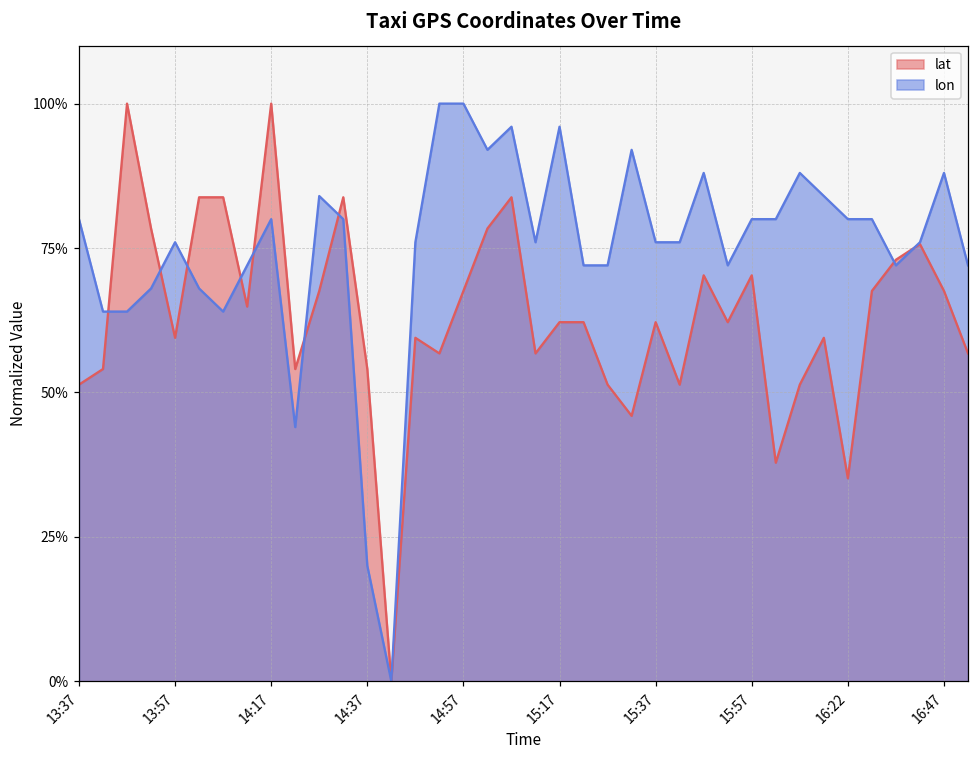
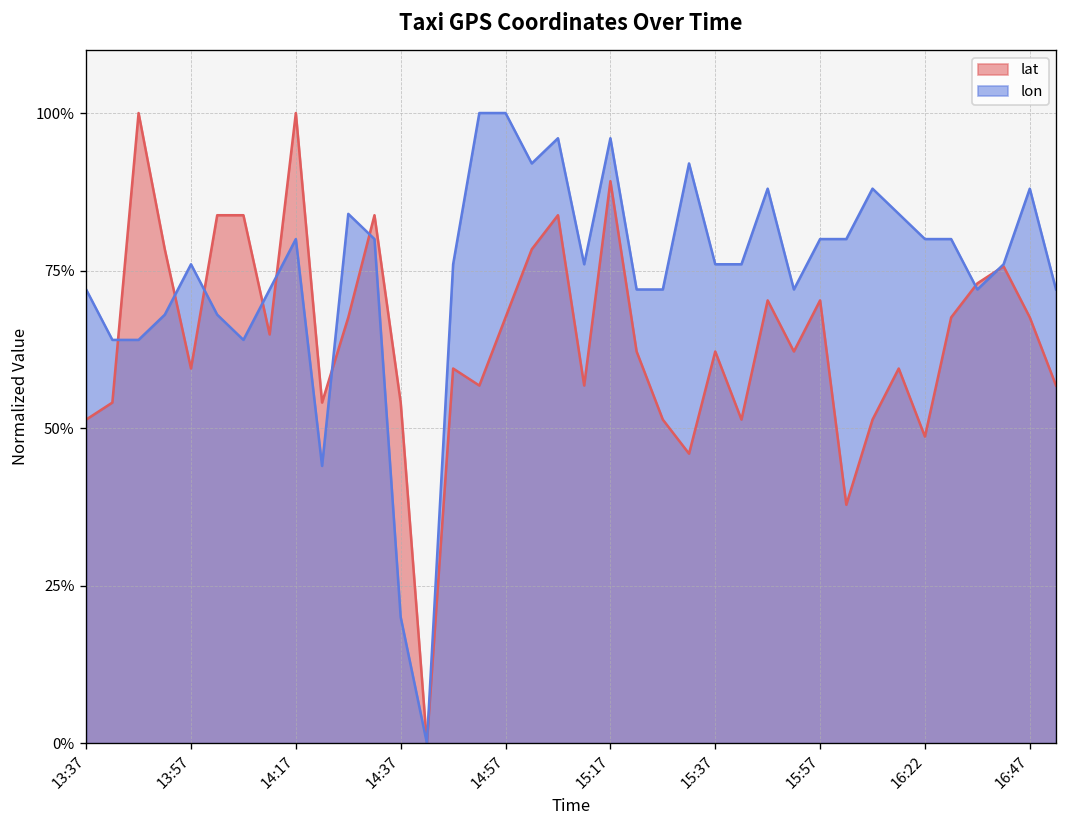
  {
    "lat": {
      "13:37": "51%",
      "13:57": "59%",
      "14:17": "100%",
      "14:37": "54%",
      "14:57": "68%",
-     "15:17": "62%",
+     "15:17": "89%",
      "15:37": "62%",
      "15:57": "70%",
-     "16:22": "35%",
+     "16:22": "49%",
      "16:47": "68%"
    },
    "lon": {
-     "13:37": "80%",
+     "13:37": "72%",
      "13:57": "76%",
      "14:17": "80%",
      "14:37": "20%",
      "14:57": "100%",
      "15:17": "96%",
      "15:37": "76%",
      "15:57": "80%",
      "16:22": "80%",
      "16:47": "88%"
    }
  }
